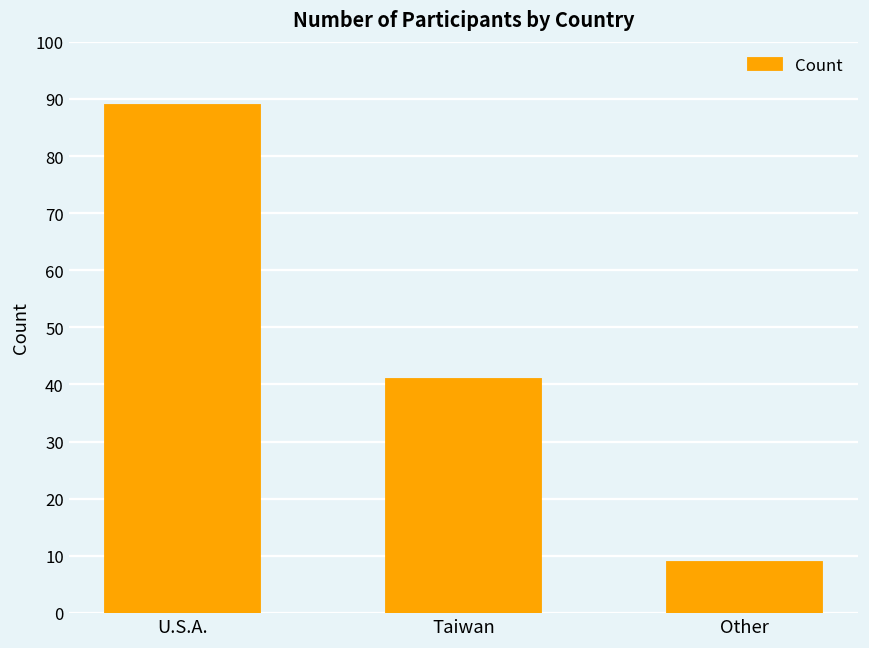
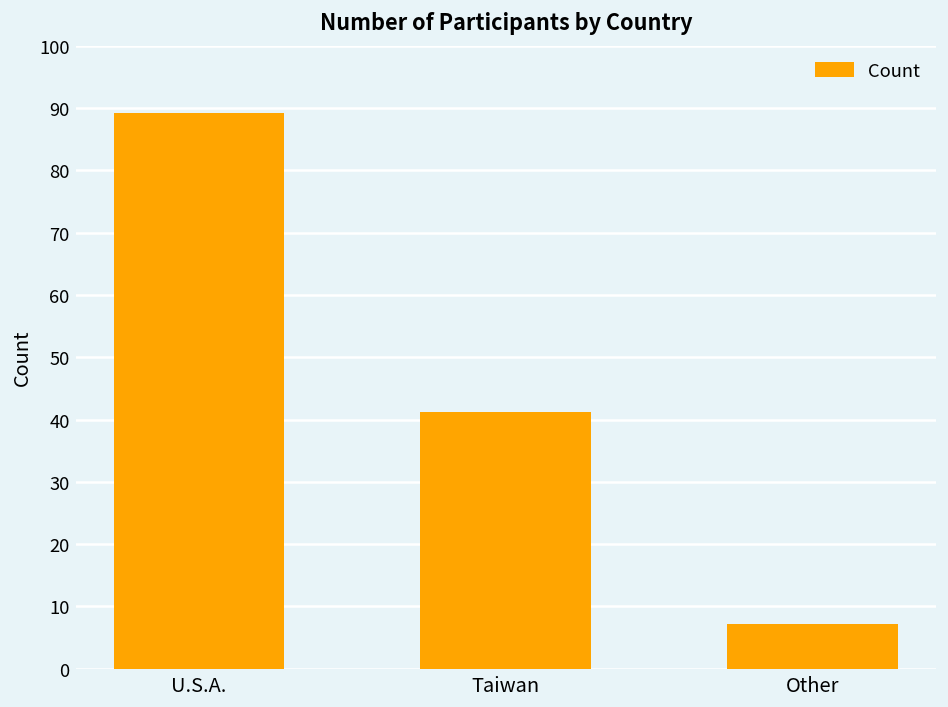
  {
    "U.S.A.": 89,
    "Taiwan": 41,
-   "Other": 9
+   "Other": 7
  }
